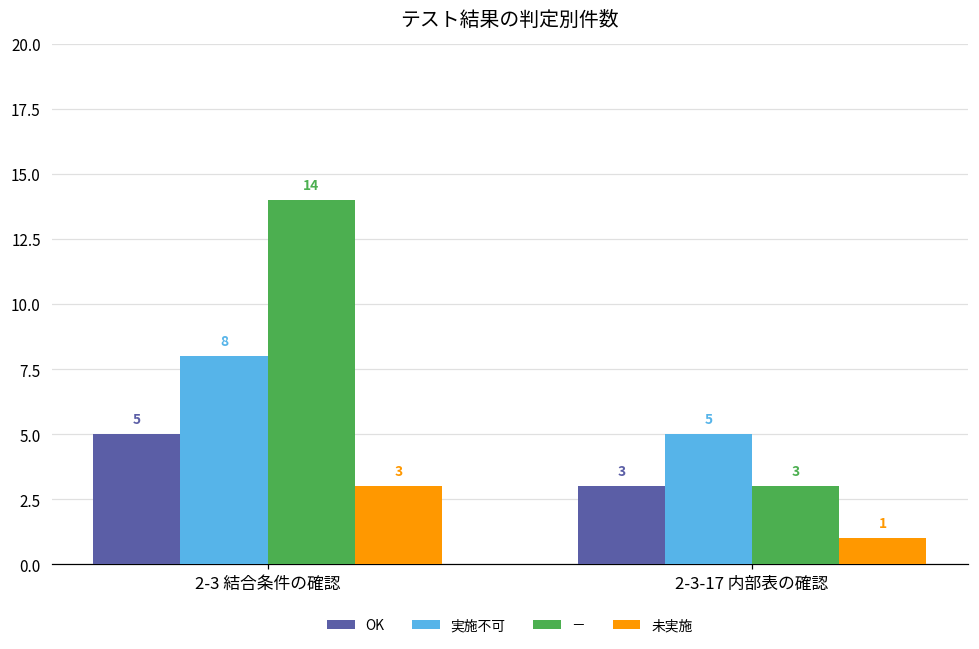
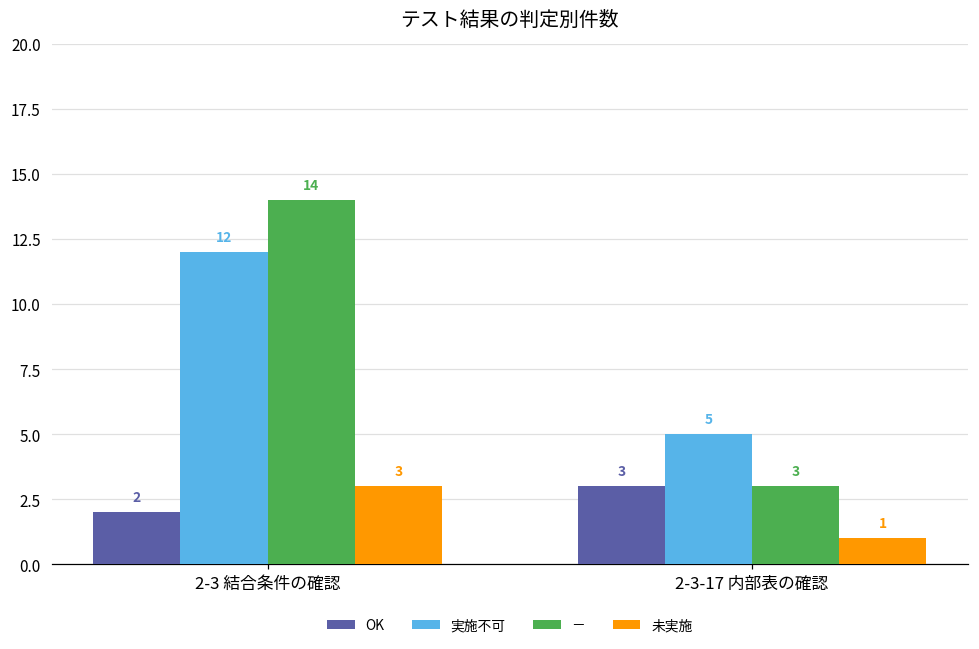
  {
    "OK": {
-     "2-3 結合条件の確認": 5,
+     "2-3 結合条件の確認": 2,
      "2-3-17 内部表の確認": 3
    },
    "実施不可": {
-     "2-3 結合条件の確認": 8,
+     "2-3 結合条件の確認": 12,
      "2-3-17 内部表の確認": 5
    },
    "－": {
      "2-3 結合条件の確認": 14,
      "2-3-17 内部表の確認": 3
    },
    "未実施": {
      "2-3 結合条件の確認": 3,
      "2-3-17 内部表の確認": 1
    }
  }
